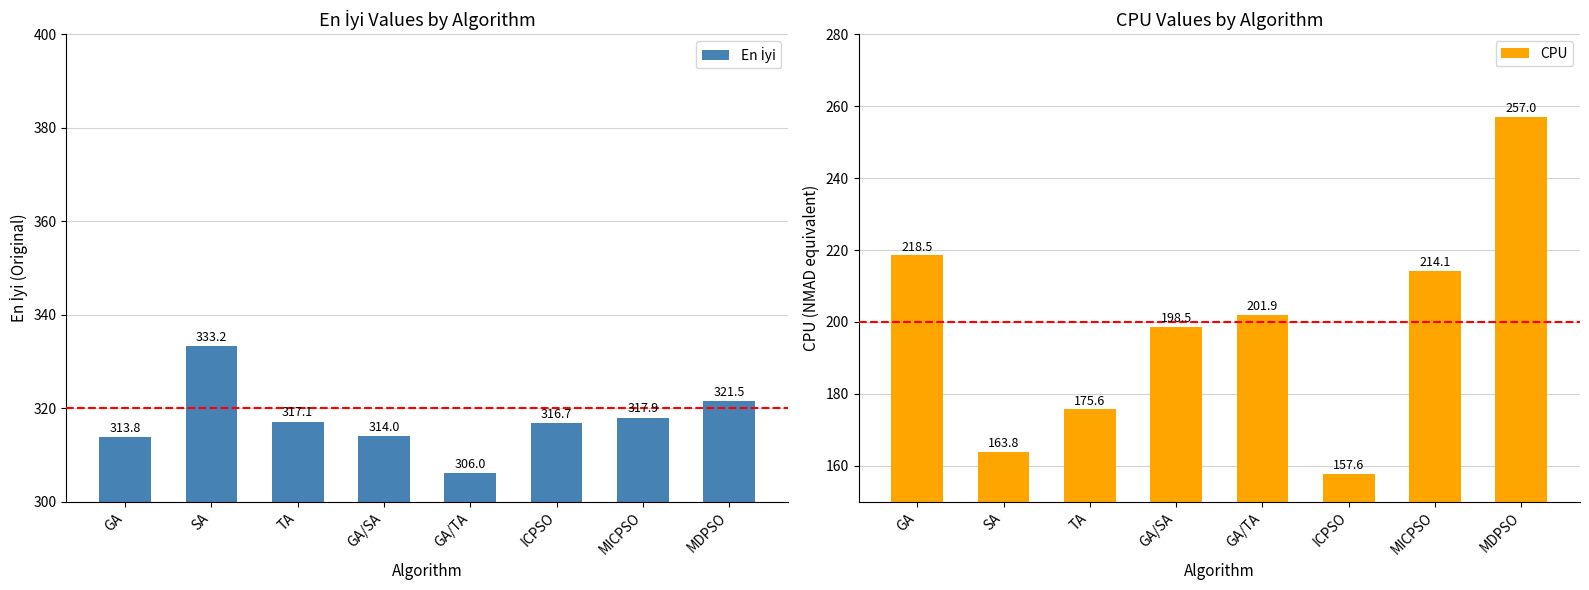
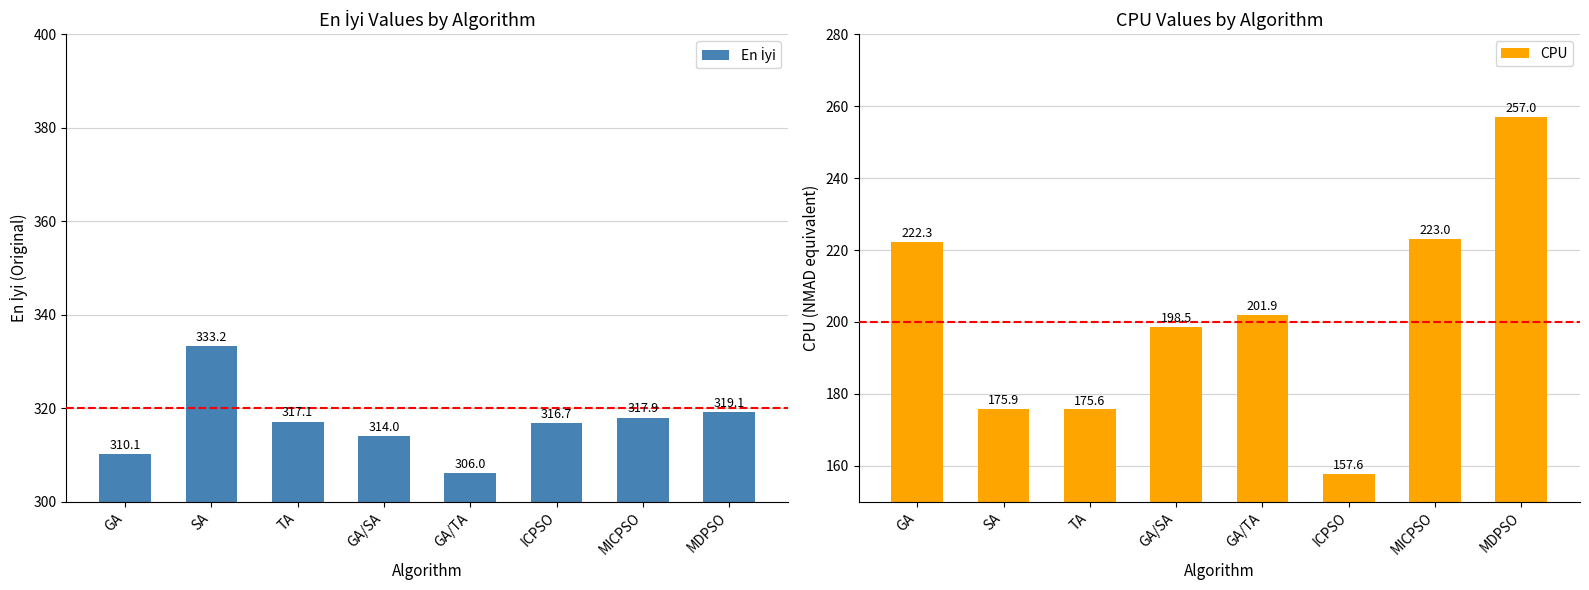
  {
    "En İyi Values by Algorithm": {
-     "GA": 313.8,
+     "GA": 310.1,
      "SA": 333.2,
      "TA": 317.1,
      "GA/SA": 314.0,
      "GA/TA": 306.0,
      "ICPSO": 316.7,
      "MICPSO": 317.9,
-     "MDPSO": 321.5
+     "MDPSO": 319.1
    },
    "CPU Values by Algorithm": {
-     "GA": 218.5,
-     "SA": 163.8,
+     "GA": 222.3,
+     "SA": 175.9,
      "TA": 175.6,
      "GA/SA": 198.5,
      "GA/TA": 201.9,
      "ICPSO": 157.6,
-     "MICPSO": 214.1,
+     "MICPSO": 223.0,
      "MDPSO": 257.0
    }
  }
